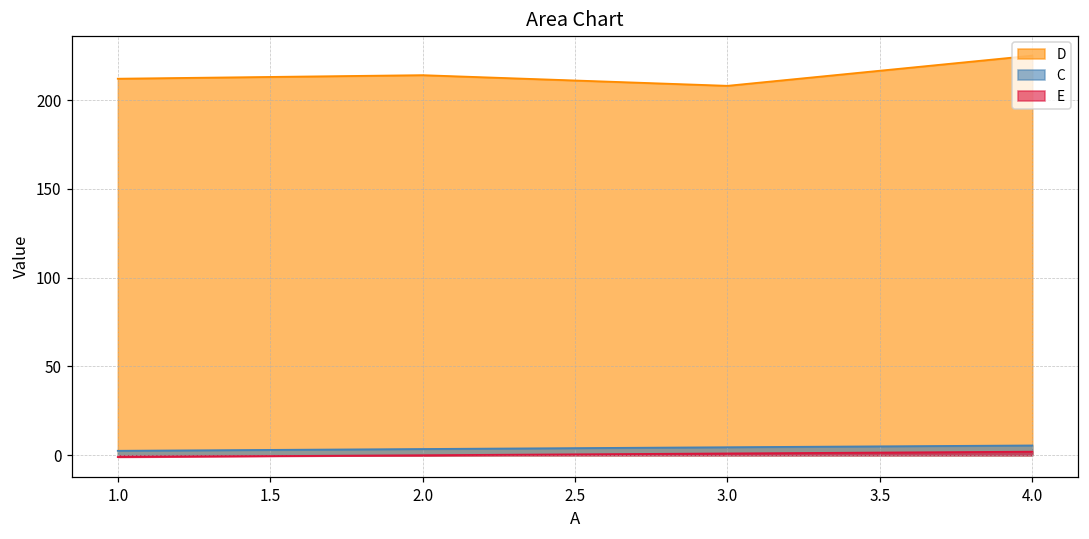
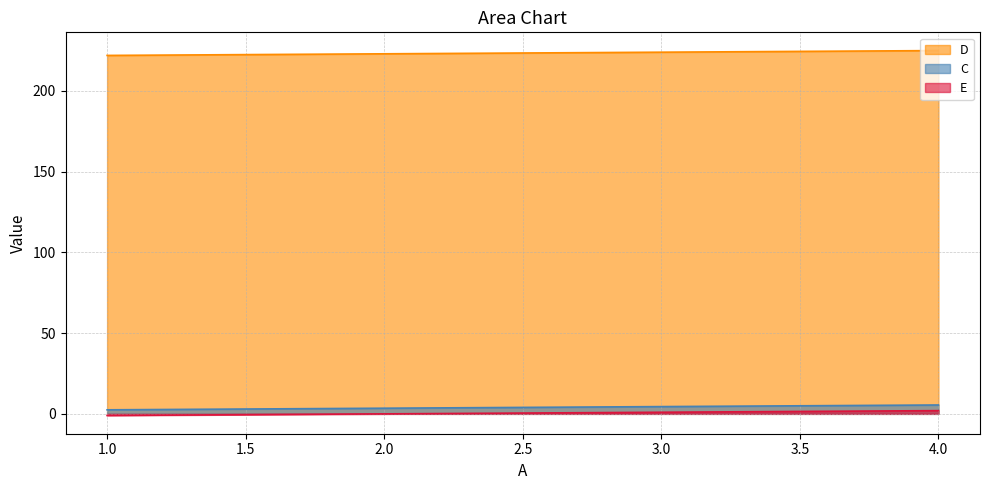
  {
    "D": {
-     "1.0": 212,
-     "2.0": 214,
-     "3.0": 208
+     "1.0": 222,
+     "2.0": 223,
+     "3.0": 224
    },
    "C": {
      "1.0": 3,
      "2.0": 4,
      "3.0": 5,
      "4.0": 6
    }
  }
